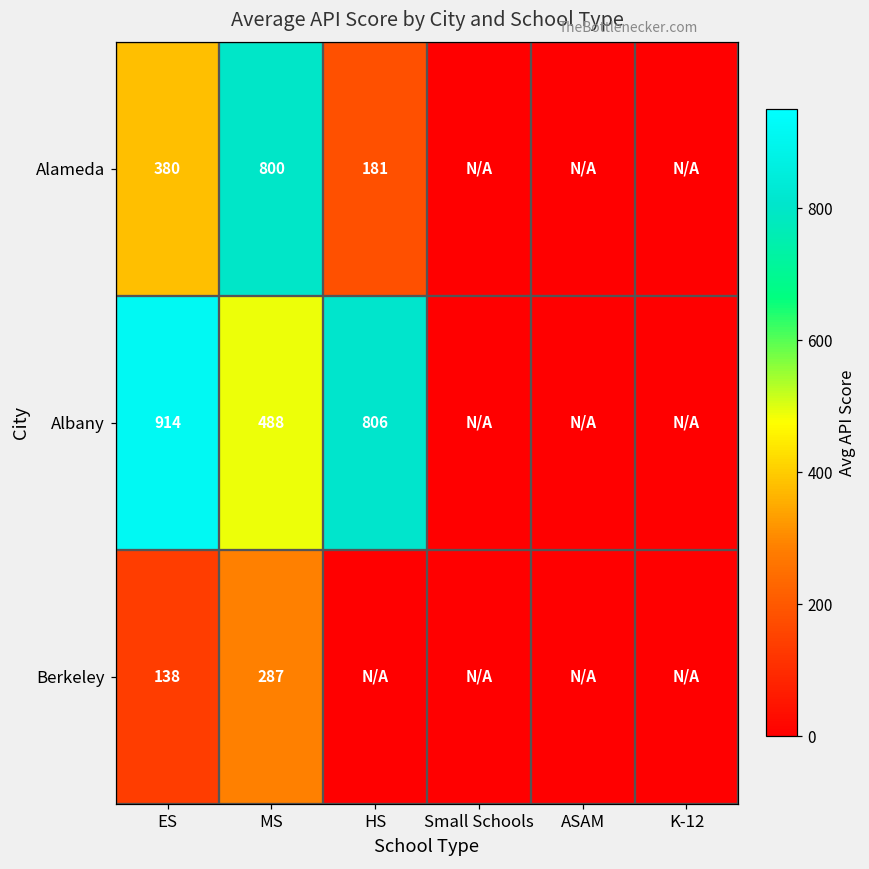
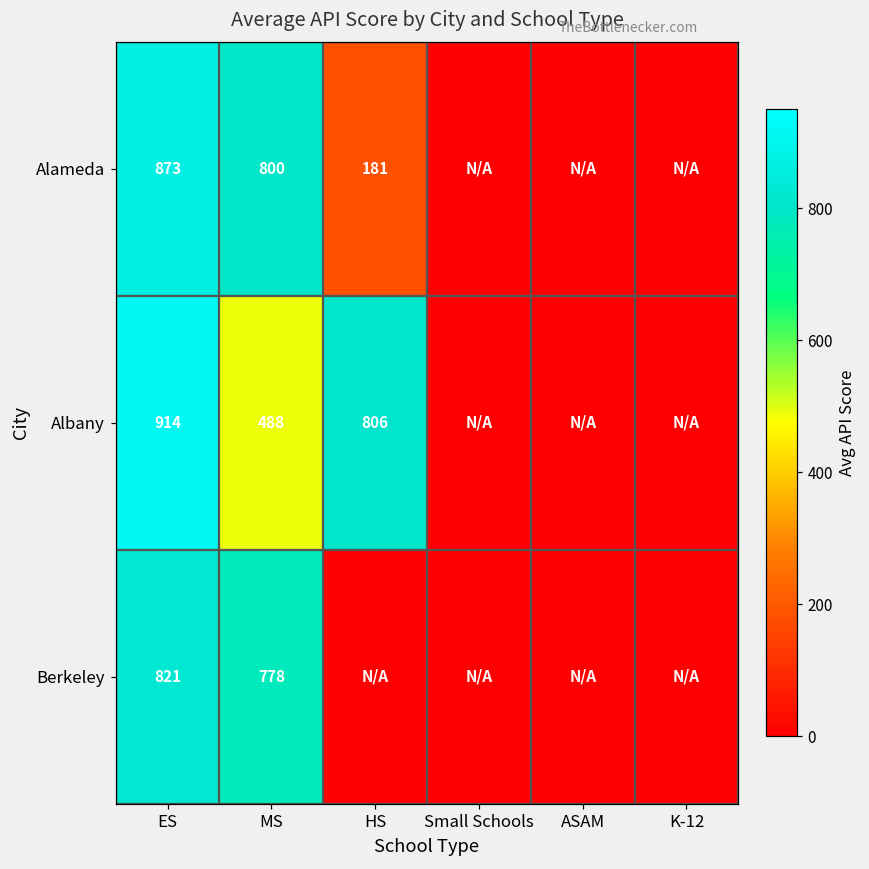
  {
    "Alameda": {
-     "ES": 380,
+     "ES": 873,
      "MS": 800,
      "HS": 181
    },
    "Albany": {
      "ES": 914,
      "MS": 488,
      "HS": 806
    },
    "Berkeley": {
-     "ES": 138,
-     "MS": 287
+     "ES": 821,
+     "MS": 778
    }
  }
